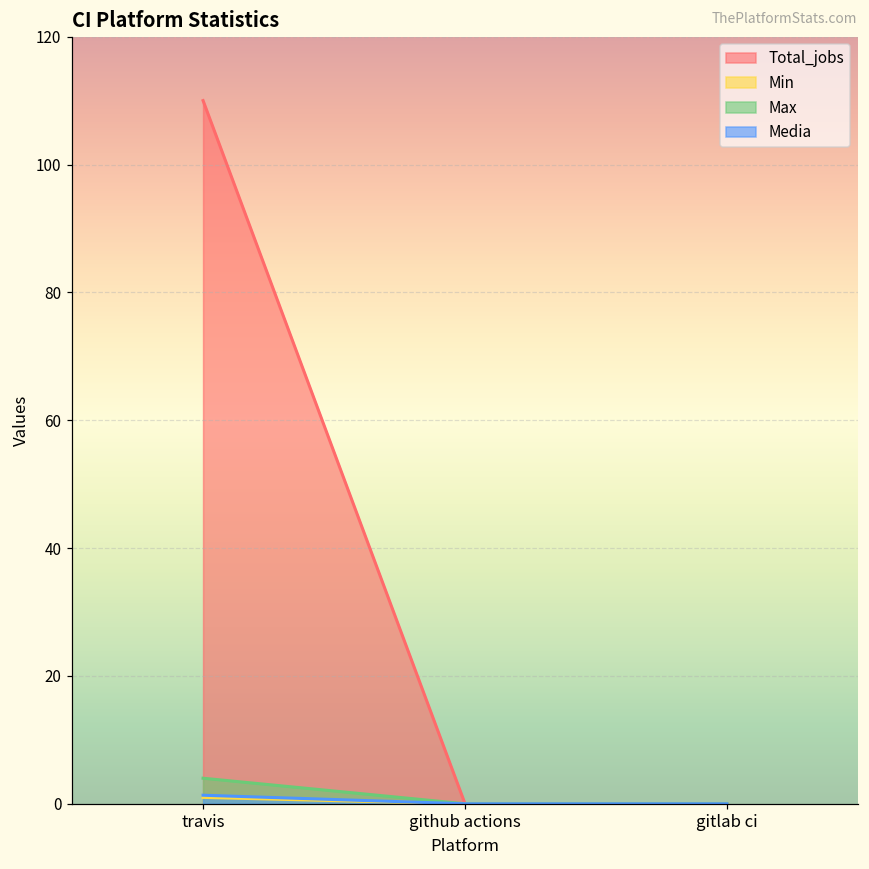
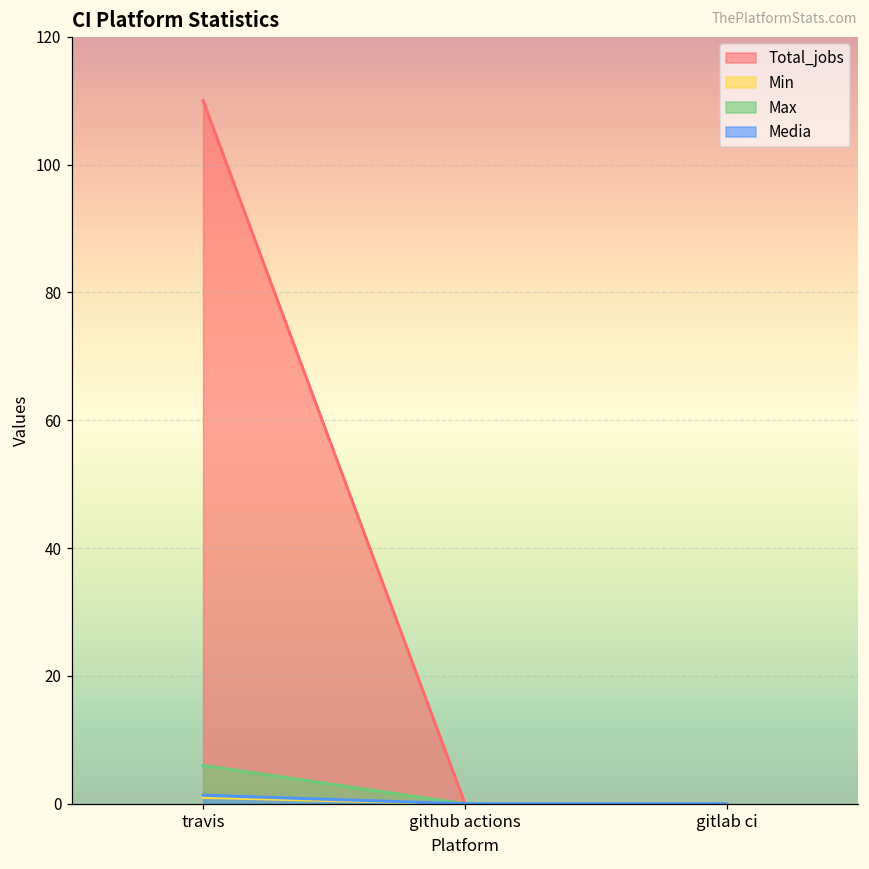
  {
    "Total_jobs": {
      "travis": 110
    },
    "Max": {
-     "travis": 4
+     "travis": 6
    }
  }
